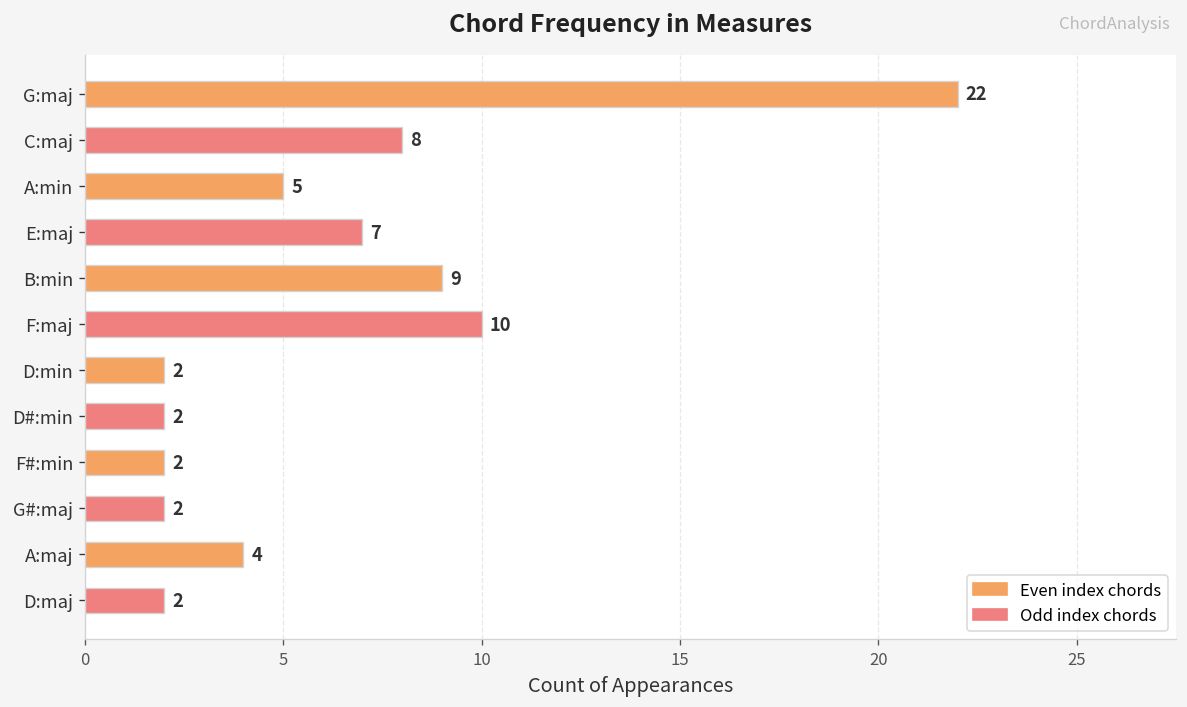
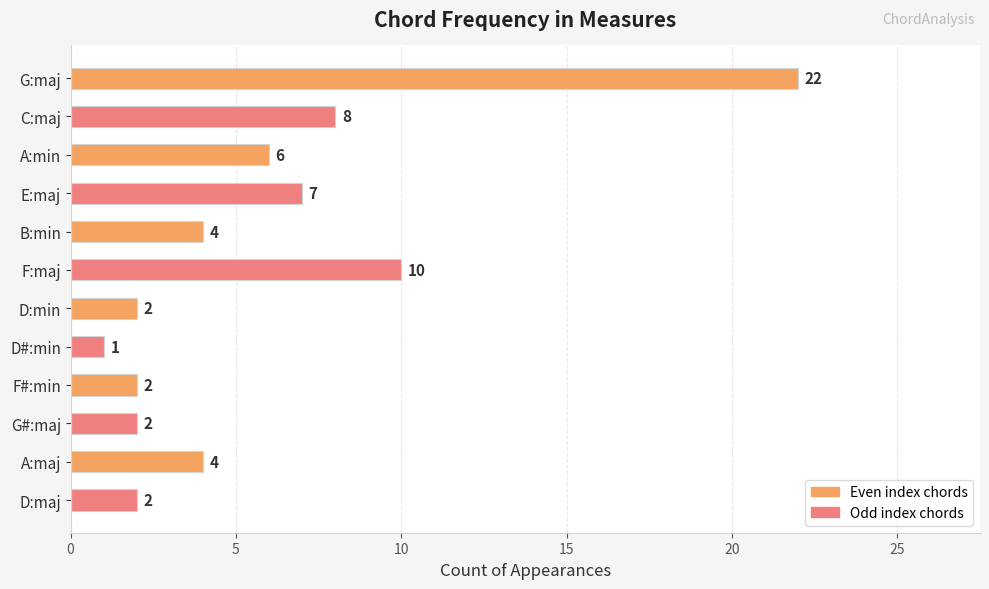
  {
    "G:maj": 22,
    "C:maj": 8,
-   "A:min": 5,
+   "A:min": 6,
    "E:maj": 7,
-   "B:min": 9,
+   "B:min": 4,
    "F:maj": 10,
    "D:min": 2,
-   "D#:min": 2,
+   "D#:min": 1,
    "F#:min": 2,
    "G#:maj": 2,
    "A:maj": 4,
    "D:maj": 2
  }
